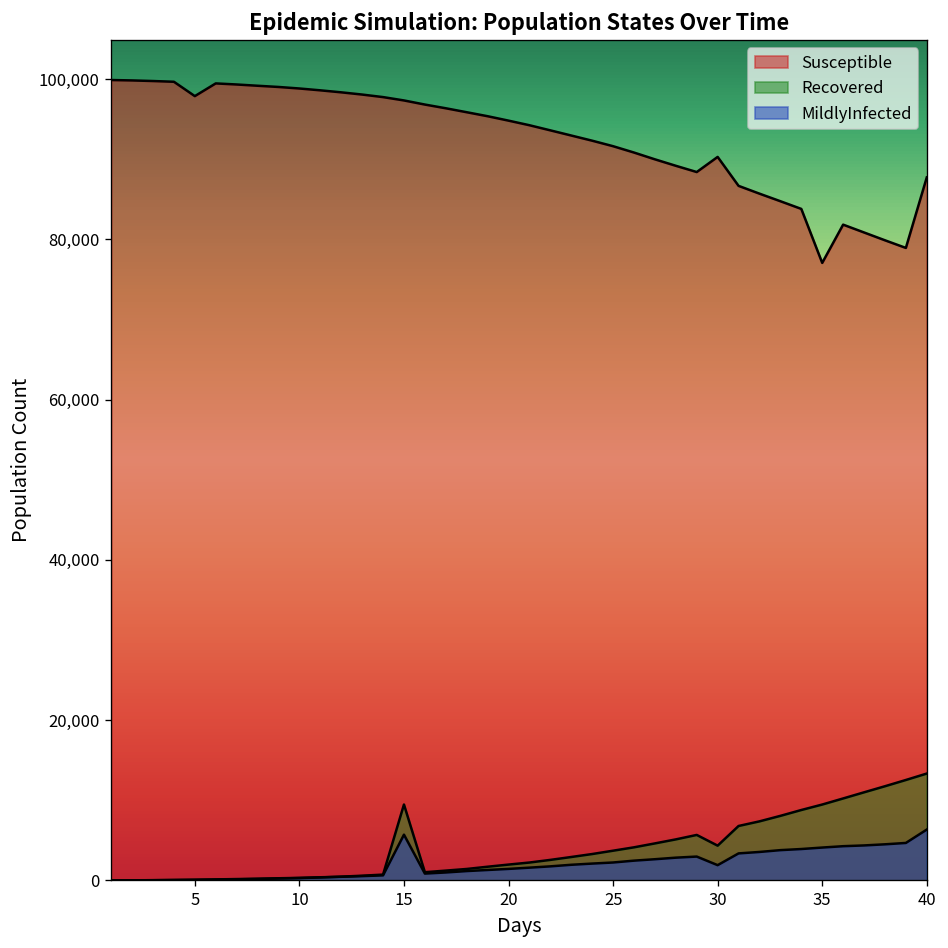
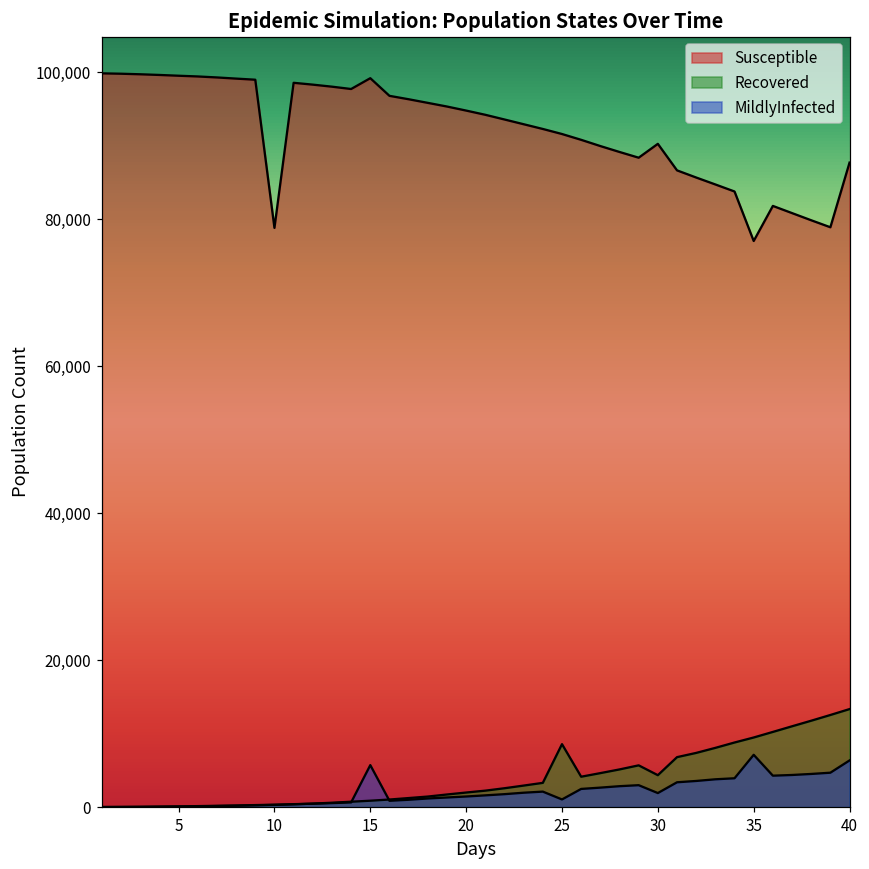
  {
    "Susceptible": {
-     "5": "98,000",
-     "10": "99,000",
-     "15": "97,000",
+     "5": "100,000",
+     "10": "79,000",
+     "15": "99,000",
      "20": "95,000",
      "25": "92,000",
      "30": "90,000",
      "35": "77,000",
      "40": "88,000"
    },
    "Recovered": {
-     "15": "9,000",
+     "15": "1,000",
      "20": "2,000",
-     "25": "4,000",
+     "25": "9,000",
      "30": "4,000",
      "35": "9,000",
      "40": "13,000"
    },
    "MildlyInfected": {
      "15": "6,000",
      "20": "1,000",
-     "25": "2,000",
+     "25": "1,000",
      "30": "2,000",
-     "35": "4,000",
+     "35": "7,000",
      "40": "6,000"
    }
  }
